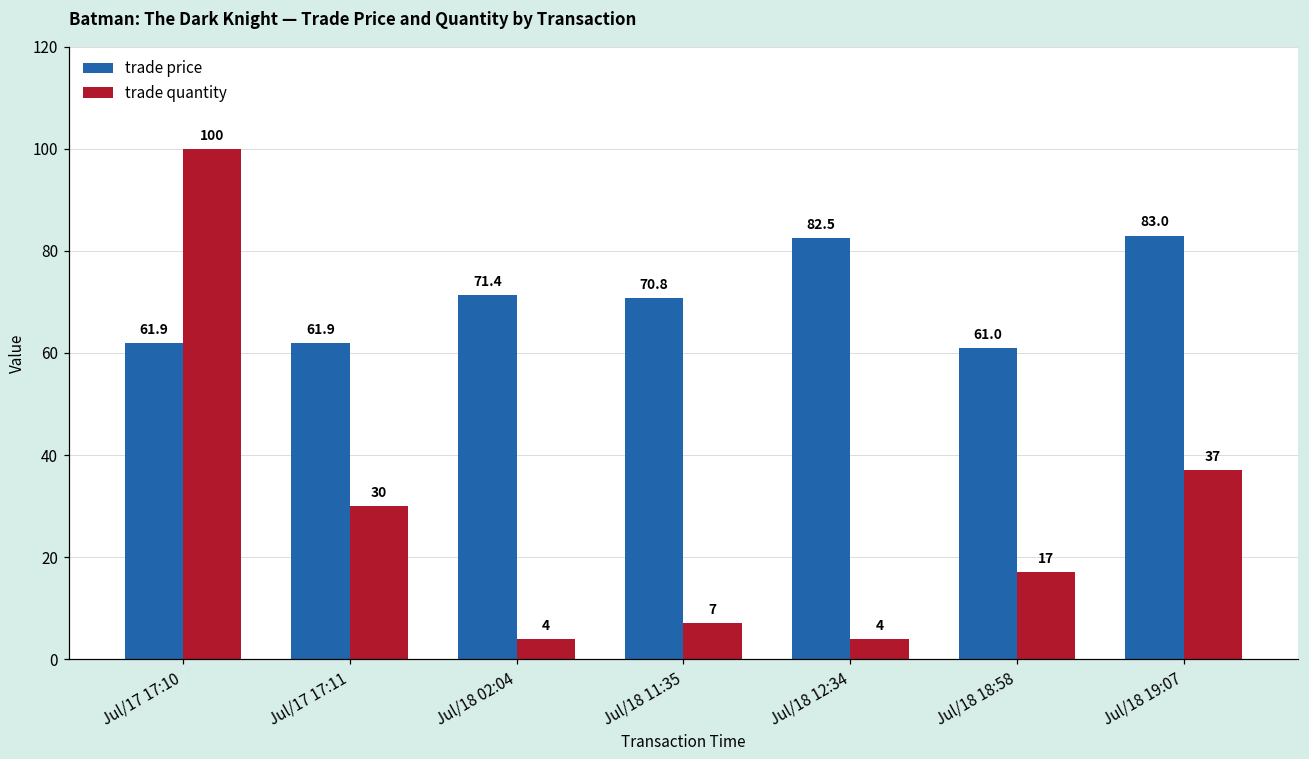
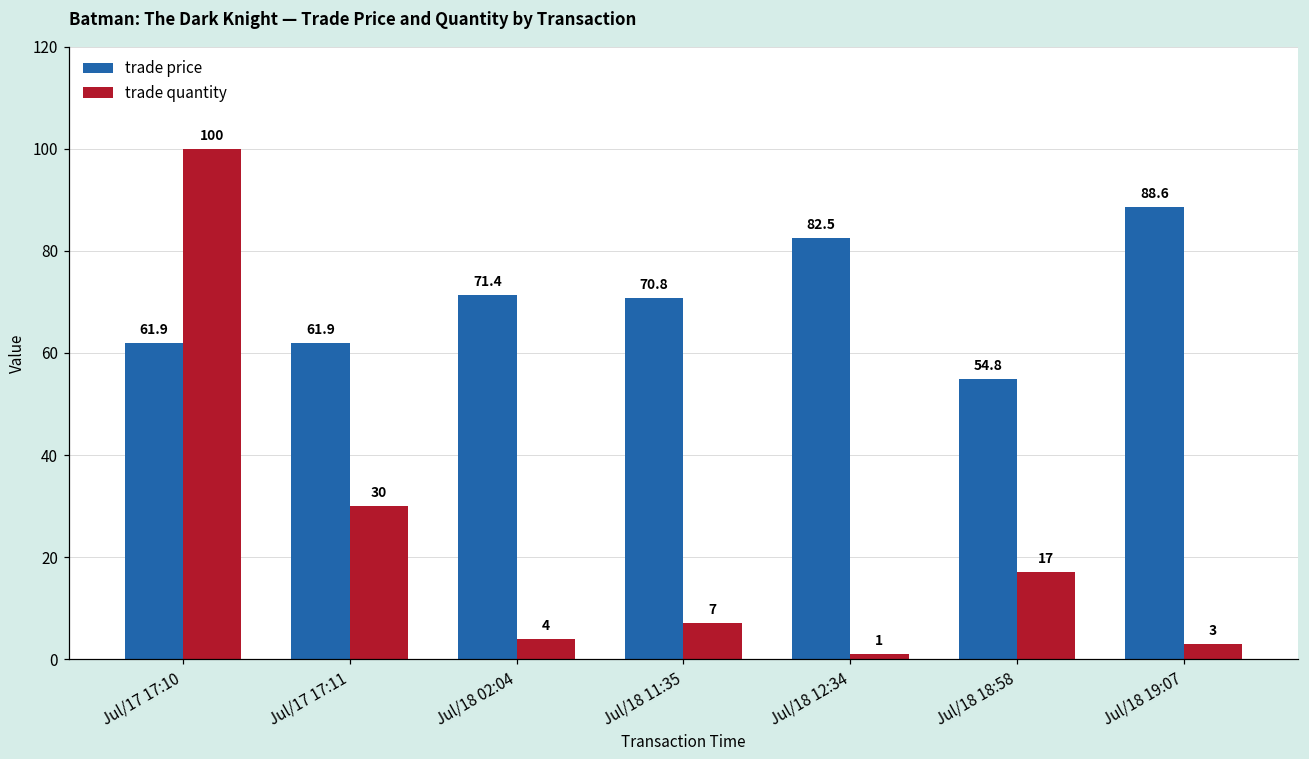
  {
    "trade price": {
      "Jul/17 17:10": 61.9,
      "Jul/17 17:11": 61.9,
      "Jul/18 02:04": 71.4,
      "Jul/18 11:35": 70.8,
      "Jul/18 12:34": 82.5,
-     "Jul/18 18:58": 61.0,
-     "Jul/18 19:07": 83.0
+     "Jul/18 18:58": 54.8,
+     "Jul/18 19:07": 88.6
    },
    "trade quantity": {
      "Jul/17 17:10": 100,
      "Jul/17 17:11": 30,
      "Jul/18 02:04": 4,
      "Jul/18 11:35": 7,
-     "Jul/18 12:34": 4,
+     "Jul/18 12:34": 1,
      "Jul/18 18:58": 17,
-     "Jul/18 19:07": 37
+     "Jul/18 19:07": 3
    }
  }
